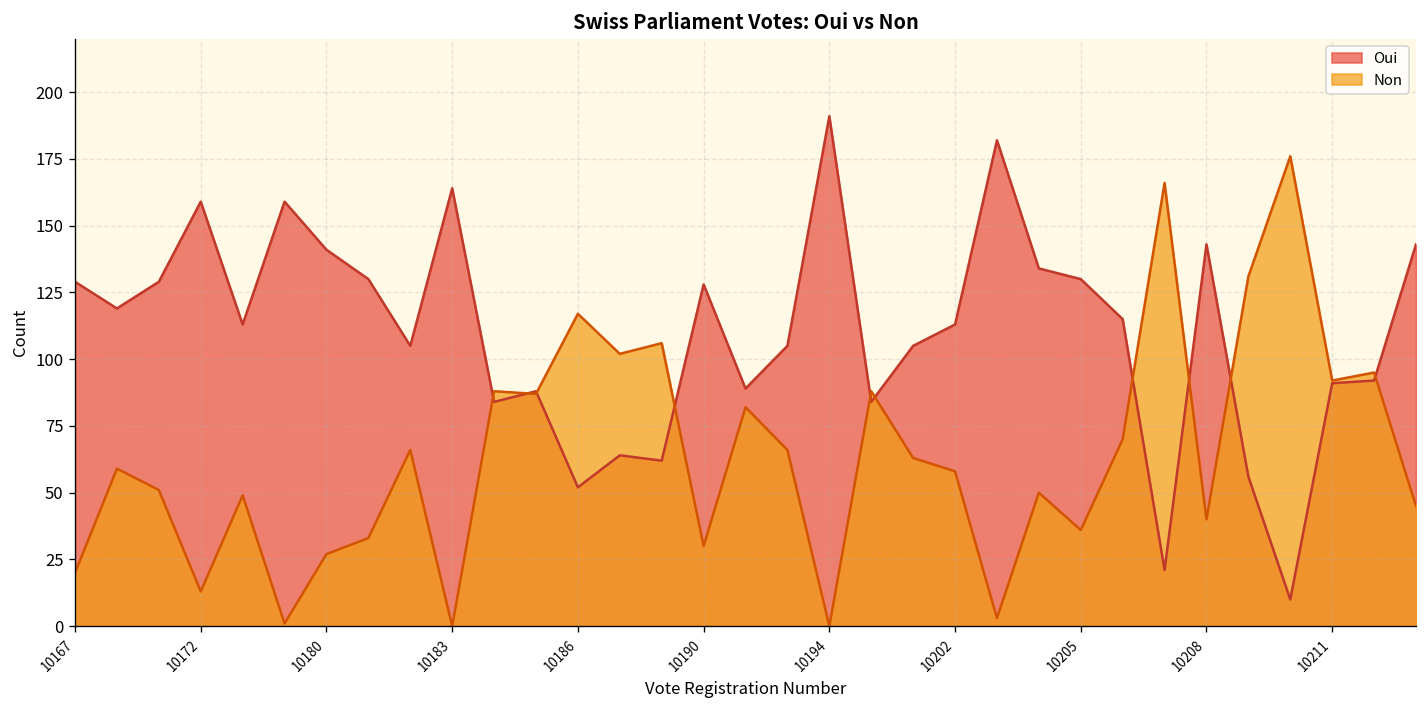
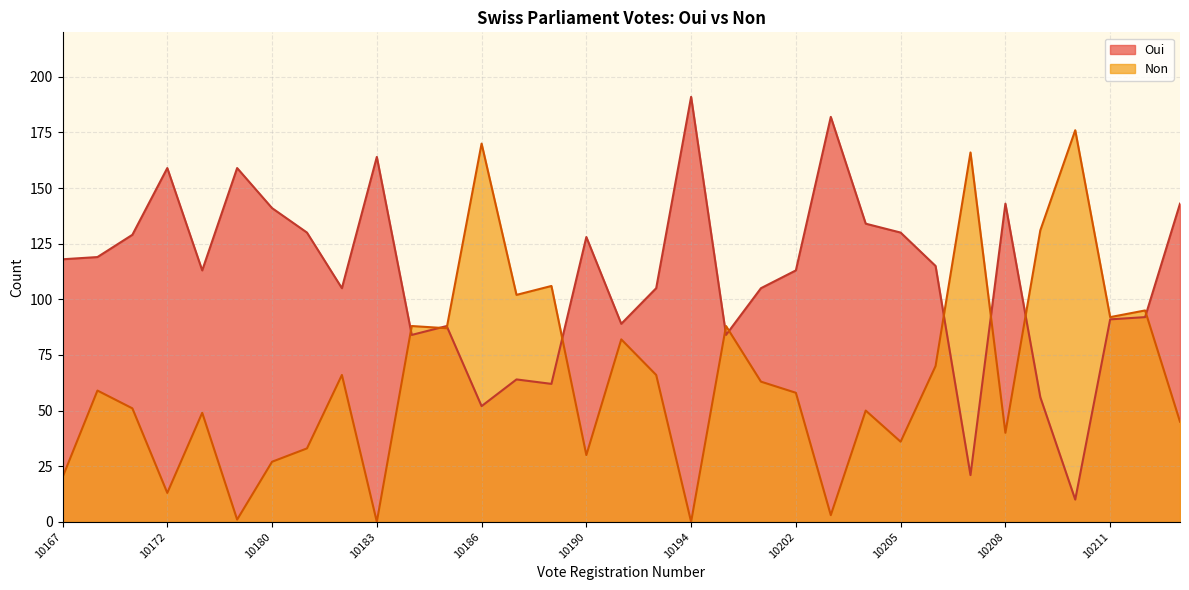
  {
    "Oui": {
-     "10167": 129,
+     "10167": 118,
      "10172": 159,
      "10180": 141,
      "10183": 164,
      "10186": 52,
      "10190": 128,
      "10194": 191,
      "10202": 113,
      "10205": 130,
      "10208": 143
    },
    "Non": {
      "10167": 20,
      "10172": 13,
      "10180": 27,
      "10183": 0,
-     "10186": 117,
+     "10186": 170,
      "10190": 30,
      "10194": 0,
      "10202": 58,
      "10205": 36,
      "10208": 40
    }
  }
